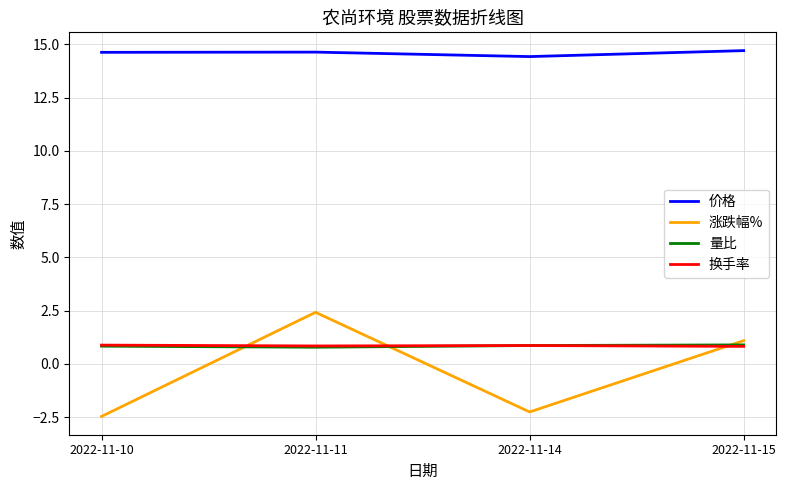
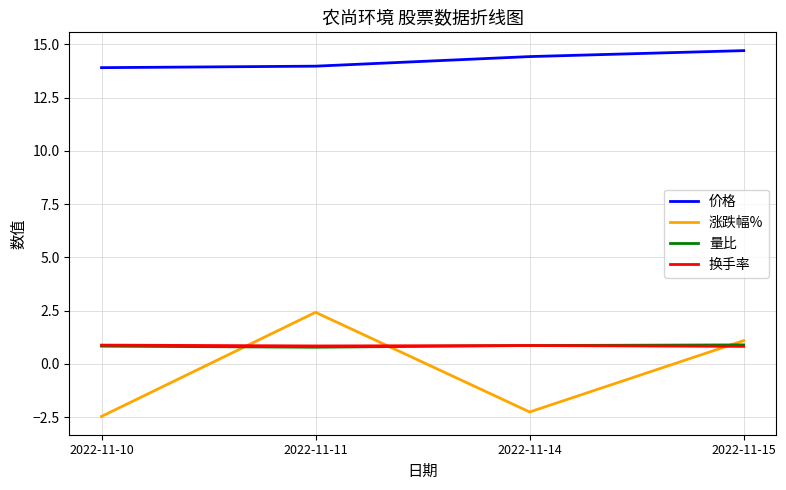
  {
    "价格": {
-     "2022-11-10": 14.6,
-     "2022-11-11": 14.6,
+     "2022-11-10": 13.9,
+     "2022-11-11": 14.0,
      "2022-11-14": 14.4,
      "2022-11-15": 14.7
    },
    "涨跌幅%": {
      "2022-11-10": -2.5,
      "2022-11-11": 2.4,
      "2022-11-14": -2.3,
      "2022-11-15": 1.1
    }
  }
